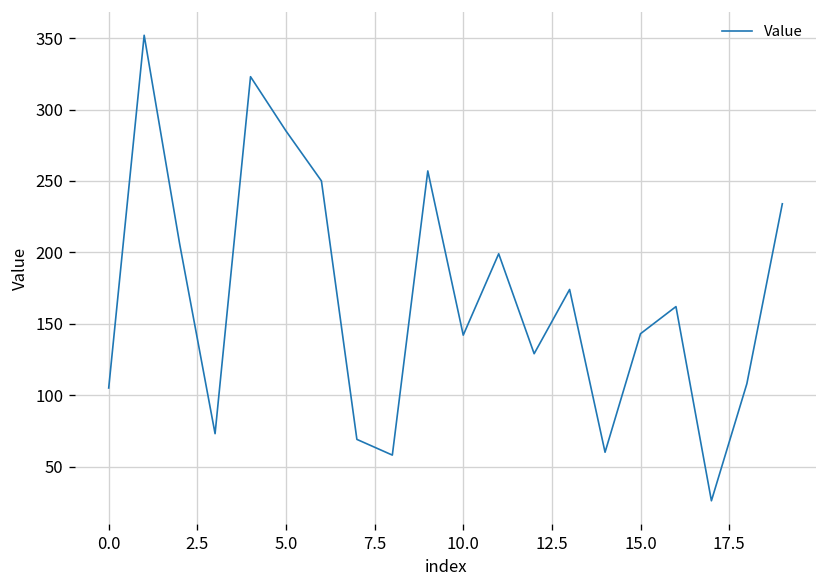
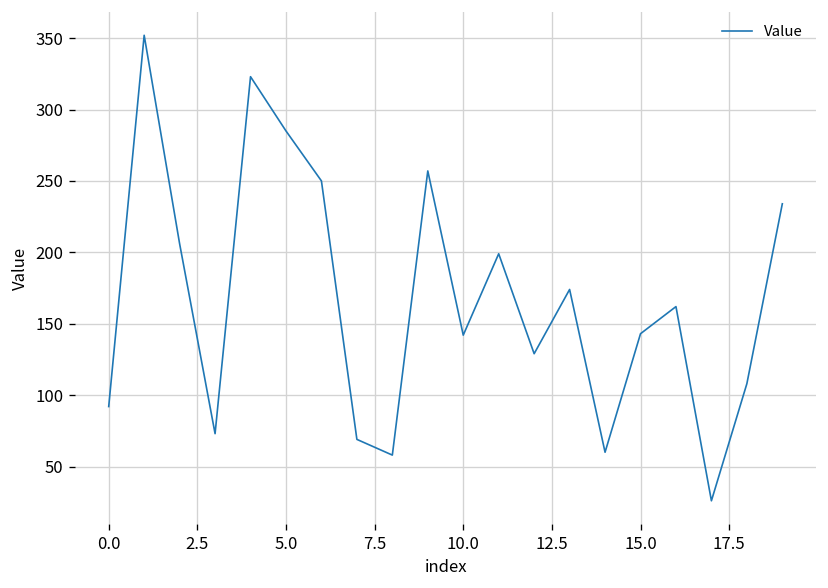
  {
-   "0.0": 105,
+   "0.0": 92,
    "5.0": 285,
    "10.0": 142,
    "15.0": 143
  }
